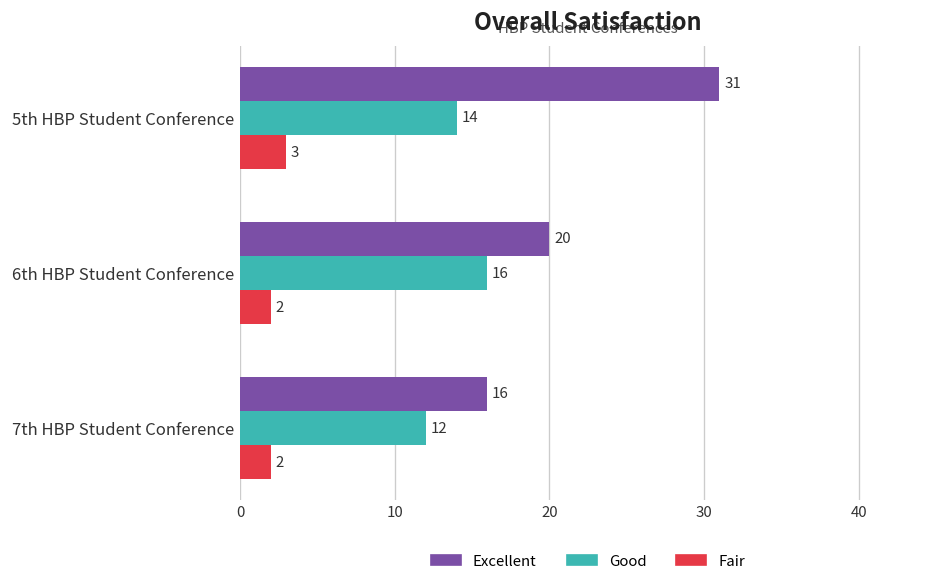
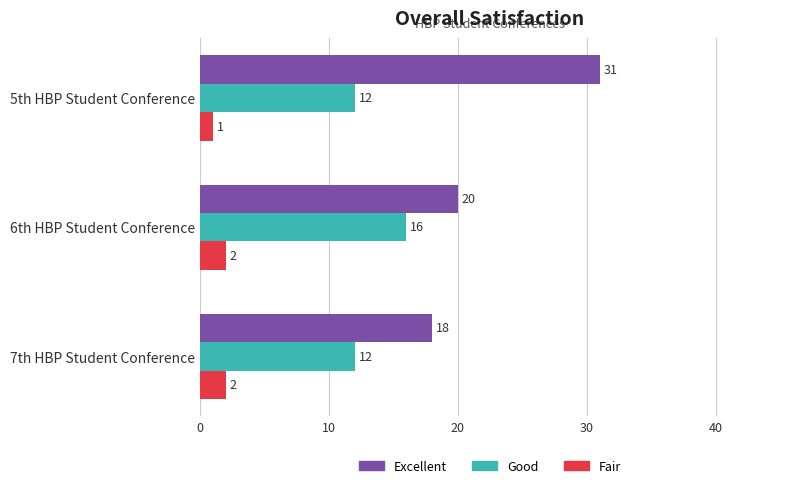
  {
    "Excellent": {
      "5th HBP Student Conference": 31,
      "6th HBP Student Conference": 20,
-     "7th HBP Student Conference": 16
+     "7th HBP Student Conference": 18
    },
    "Good": {
-     "5th HBP Student Conference": 14,
+     "5th HBP Student Conference": 12,
      "6th HBP Student Conference": 16,
      "7th HBP Student Conference": 12
    },
    "Fair": {
-     "5th HBP Student Conference": 3,
+     "5th HBP Student Conference": 1,
      "6th HBP Student Conference": 2,
      "7th HBP Student Conference": 2
    }
  }
